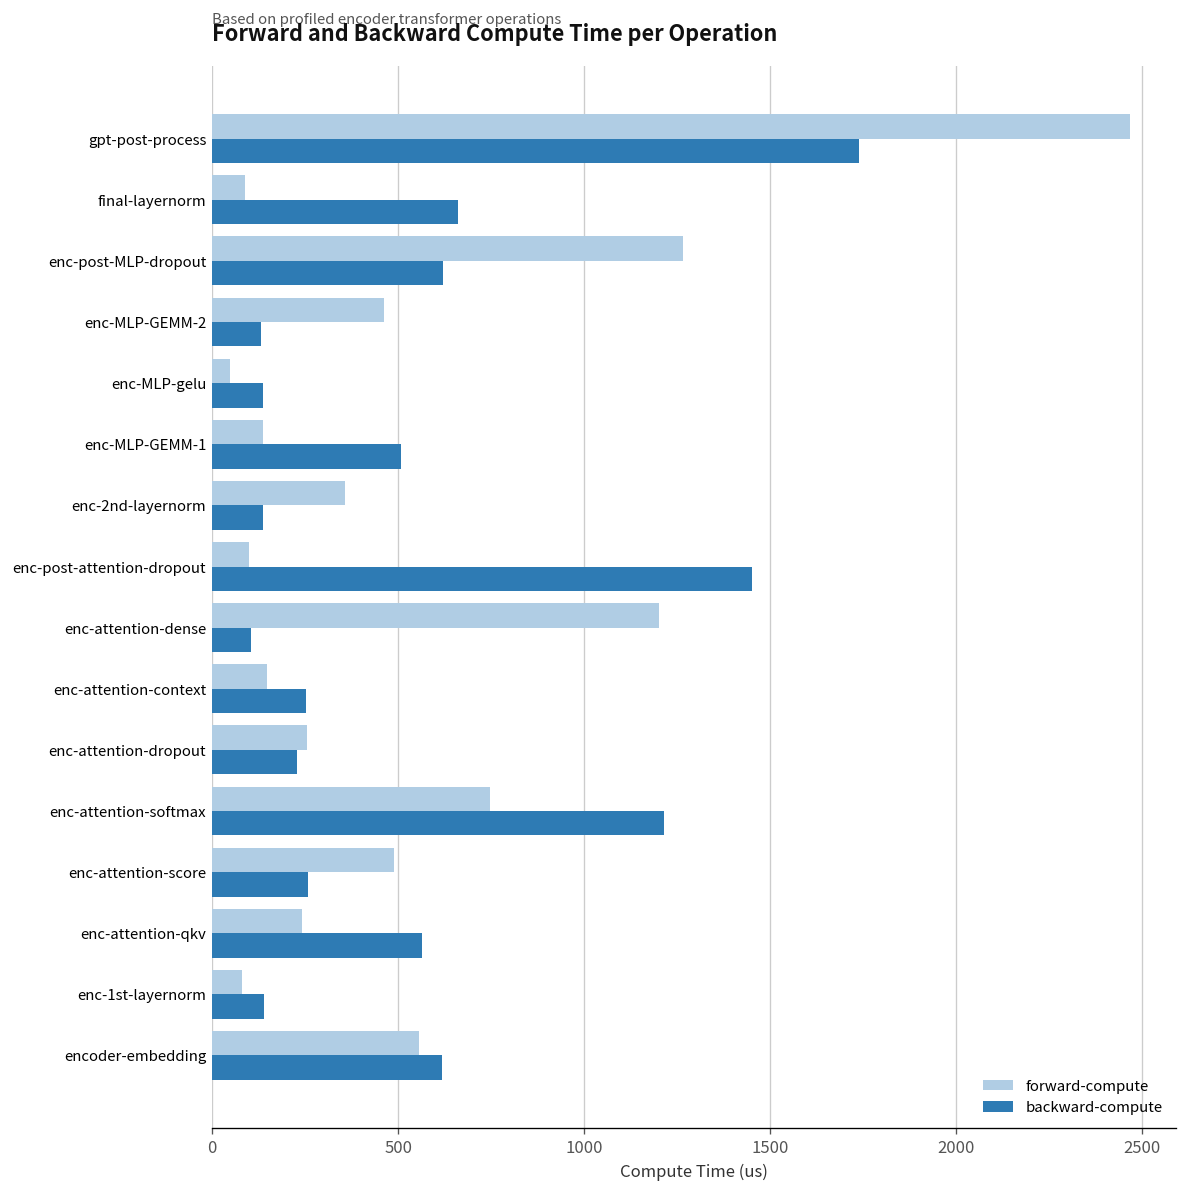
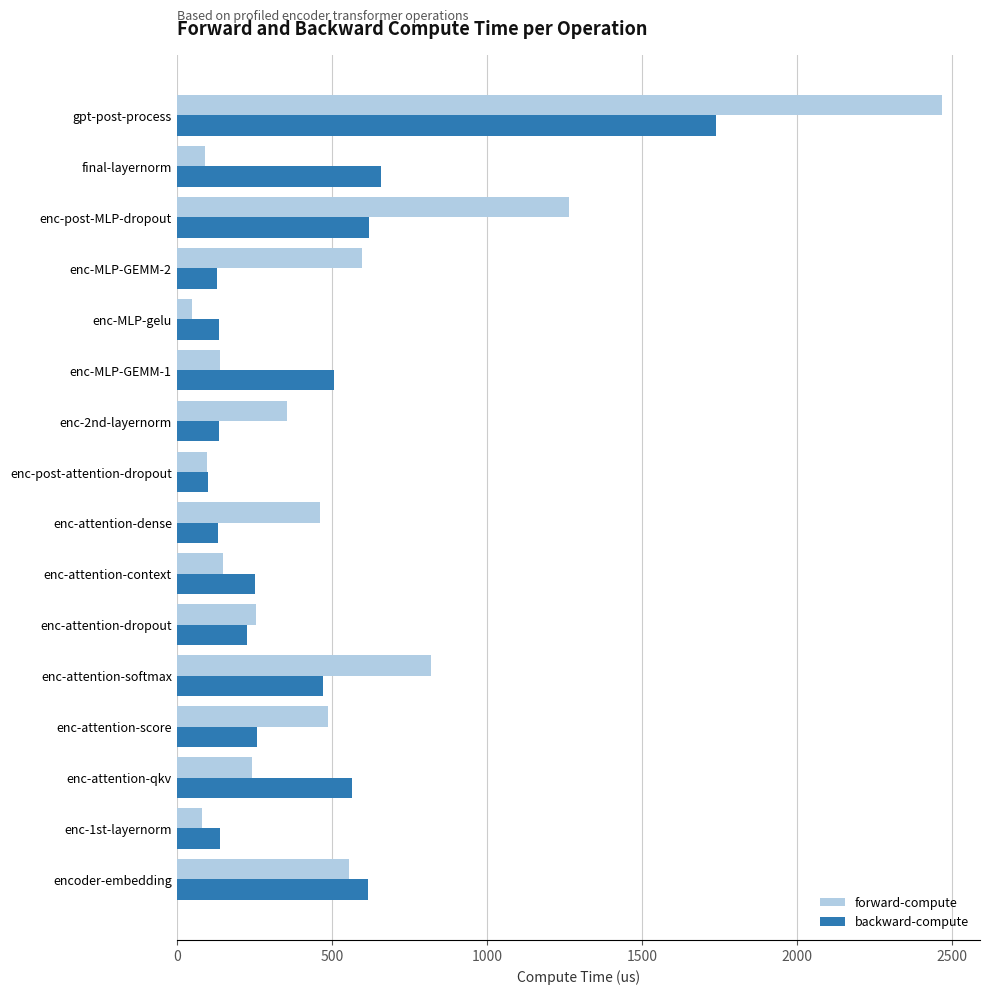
  {
    "forward-compute": {
      "gpt-post-process": 2470,
      "final-layernorm": 90,
      "enc-post-MLP-dropout": 1270,
-     "enc-MLP-GEMM-2": 460,
+     "enc-MLP-GEMM-2": 600,
      "enc-MLP-gelu": 50,
      "enc-MLP-GEMM-1": 140,
      "enc-2nd-layernorm": 360,
      "enc-post-attention-dropout": 100,
-     "enc-attention-dense": 1200,
+     "enc-attention-dense": 460,
      "enc-attention-context": 150,
      "enc-attention-dropout": 260,
-     "enc-attention-softmax": 750,
+     "enc-attention-softmax": 820,
      "enc-attention-score": 490,
      "enc-attention-qkv": 240,
      "enc-1st-layernorm": 80,
      "encoder-embedding": 560
    },
    "backward-compute": {
      "gpt-post-process": 1740,
      "final-layernorm": 660,
      "enc-post-MLP-dropout": 620,
      "enc-MLP-GEMM-2": 130,
      "enc-MLP-gelu": 140,
      "enc-MLP-GEMM-1": 510,
      "enc-2nd-layernorm": 140,
-     "enc-post-attention-dropout": 1450,
-     "enc-attention-dense": 110,
+     "enc-post-attention-dropout": 100,
+     "enc-attention-dense": 130,
      "enc-attention-context": 250,
      "enc-attention-dropout": 230,
-     "enc-attention-softmax": 1210,
+     "enc-attention-softmax": 470,
      "enc-attention-score": 260,
      "enc-attention-qkv": 560,
      "enc-1st-layernorm": 140,
      "encoder-embedding": 620
    }
  }
